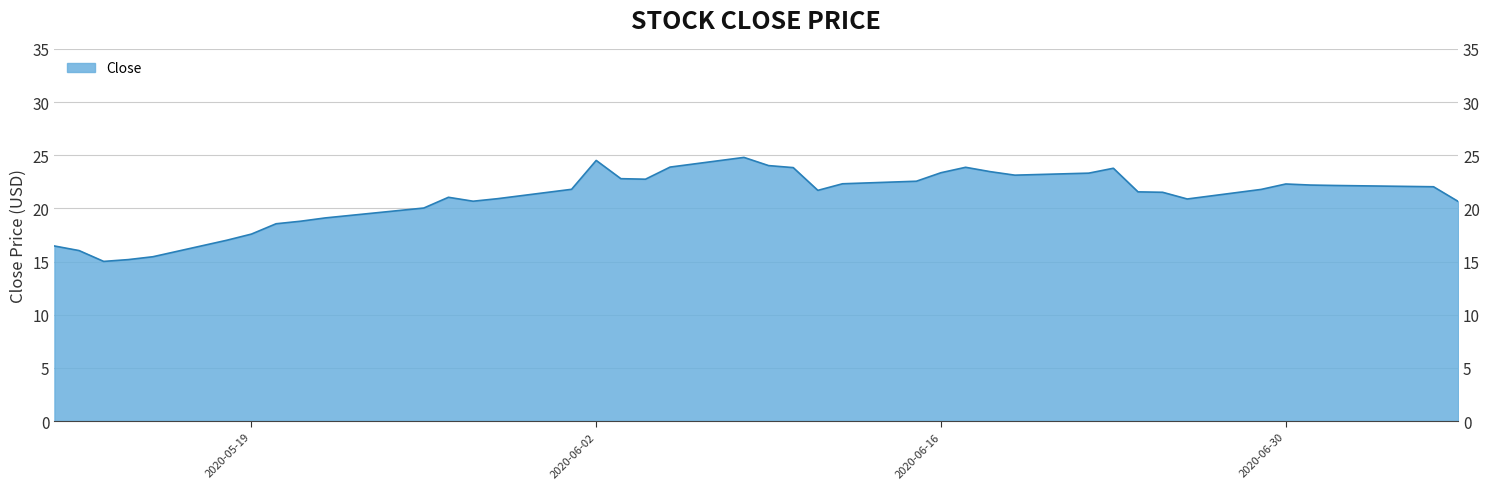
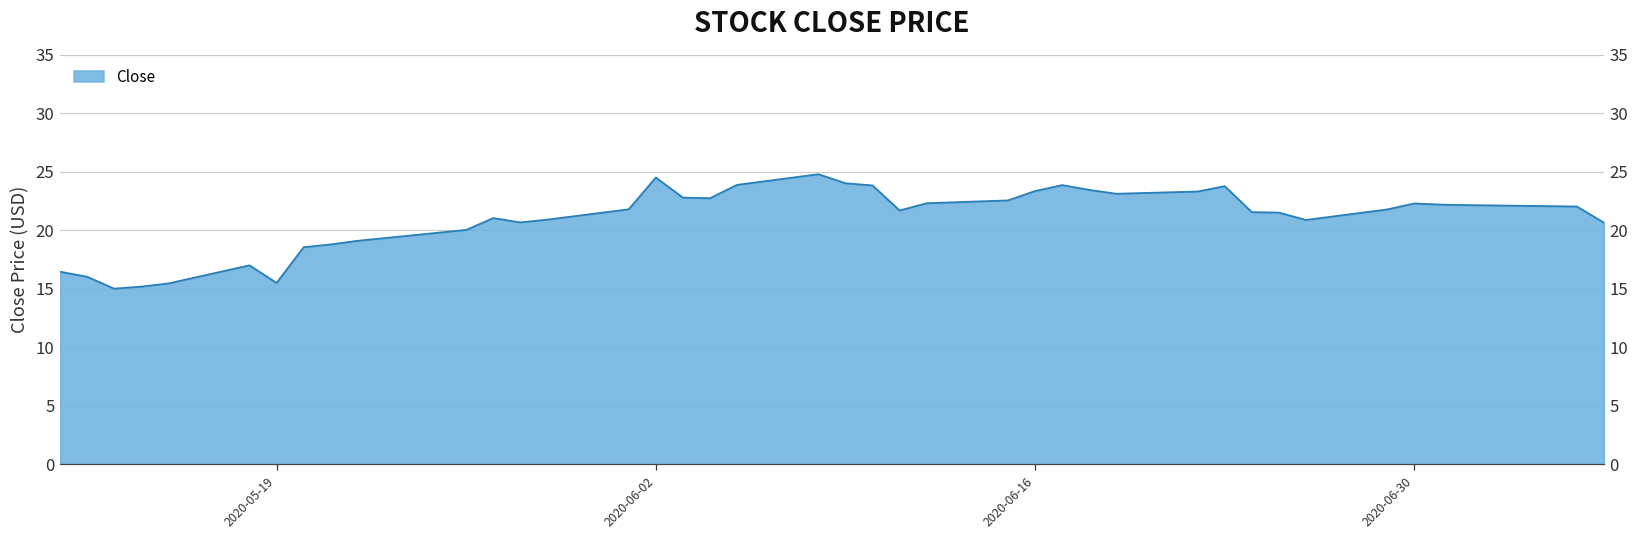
  {
-   "2020-05-19": 17.6,
+   "2020-05-19": 15.5,
    "2020-06-02": 24.5,
    "2020-06-16": 23.4,
    "2020-06-30": 22.3
  }
